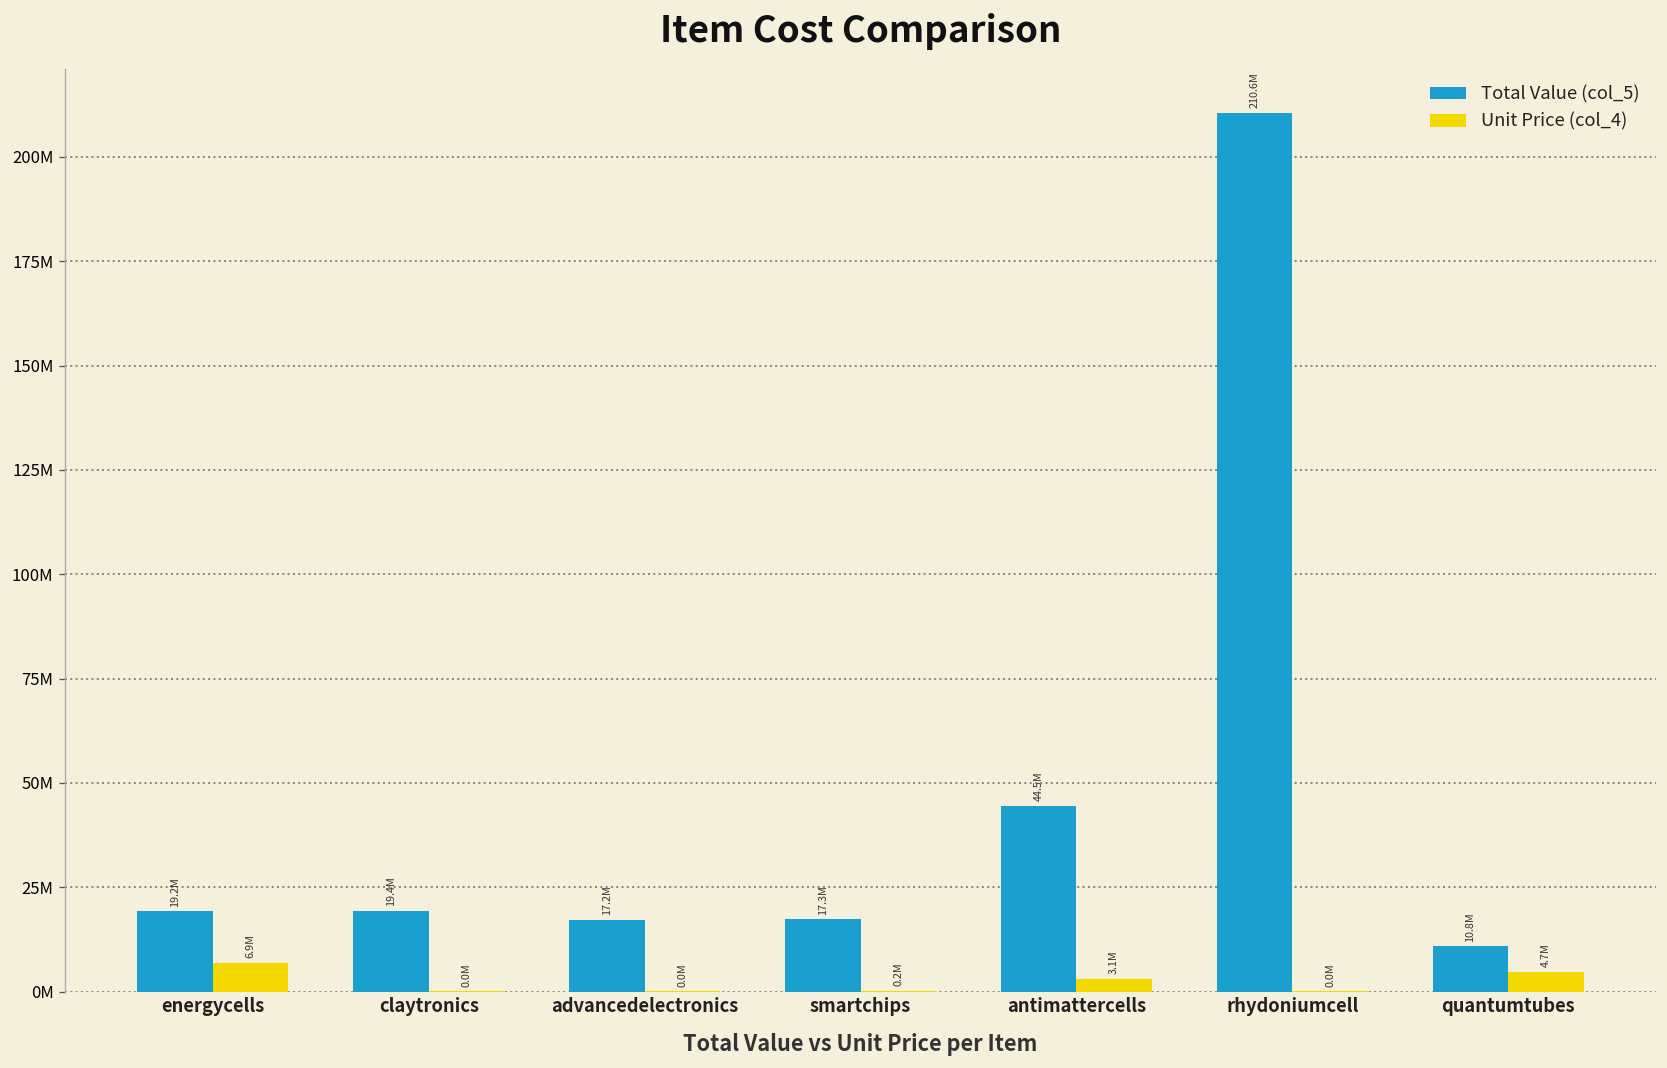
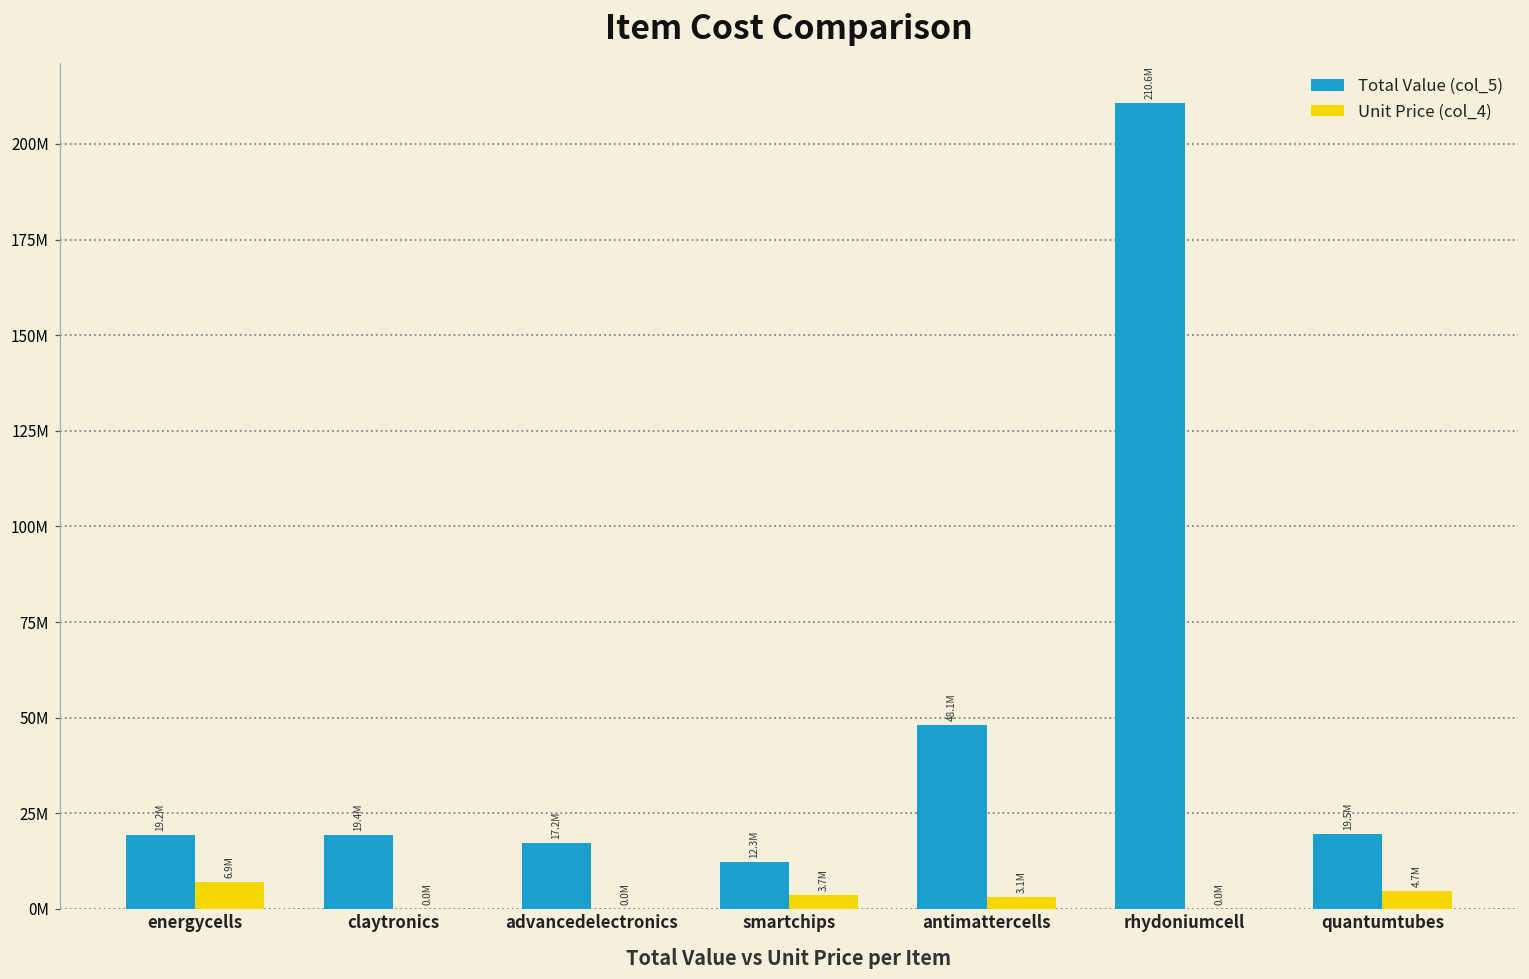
  {
    "Total Value (col_5)": {
      "energycells": "19.2M",
      "claytronics": "19.4M",
      "advancedelectronics": "17.2M",
-     "smartchips": "17.3M",
-     "antimattercells": "44.5M",
+     "smartchips": "12.3M",
+     "antimattercells": "48.1M",
      "rhydoniumcell": "210.6M",
-     "quantumtubes": "10.8M"
+     "quantumtubes": "19.5M"
    },
    "Unit Price (col_4)": {
      "energycells": "6.9M",
-     "smartchips": "0.2M",
+     "smartchips": "3.7M",
      "antimattercells": "3.1M",
      "quantumtubes": "4.7M"
    }
  }
